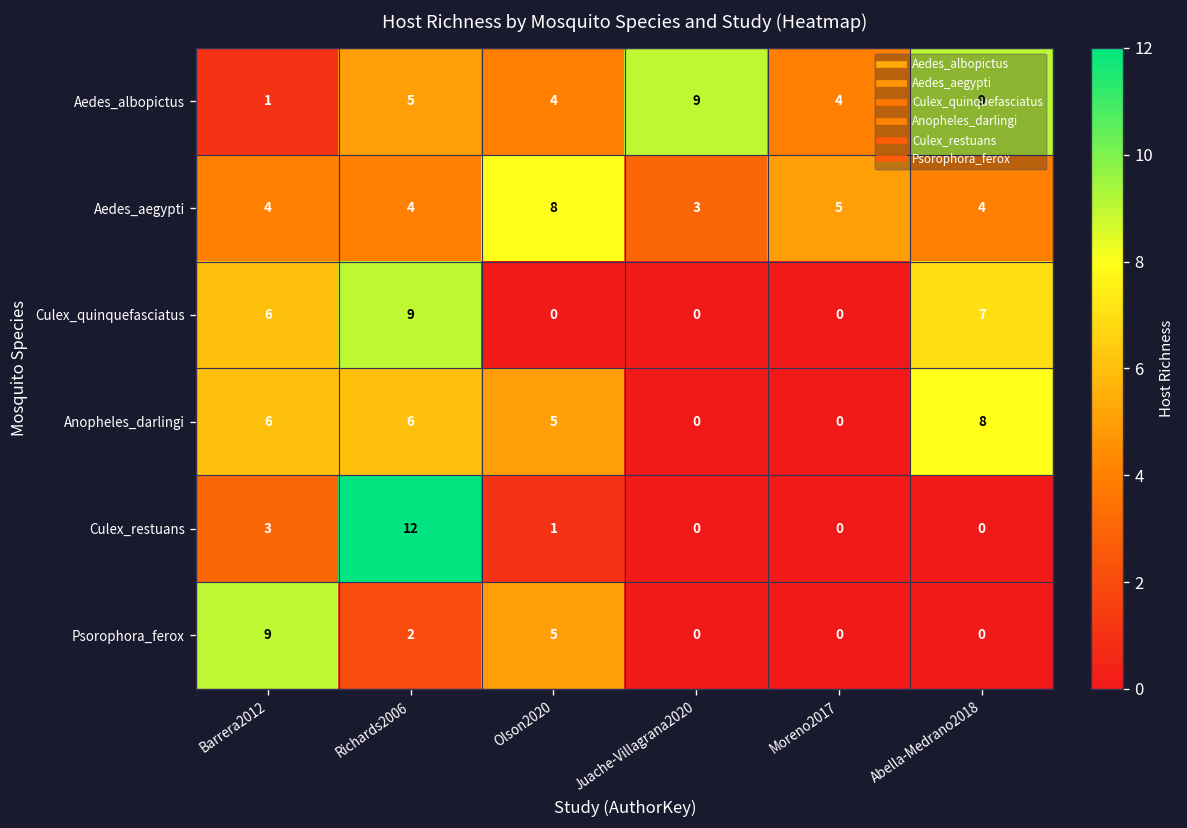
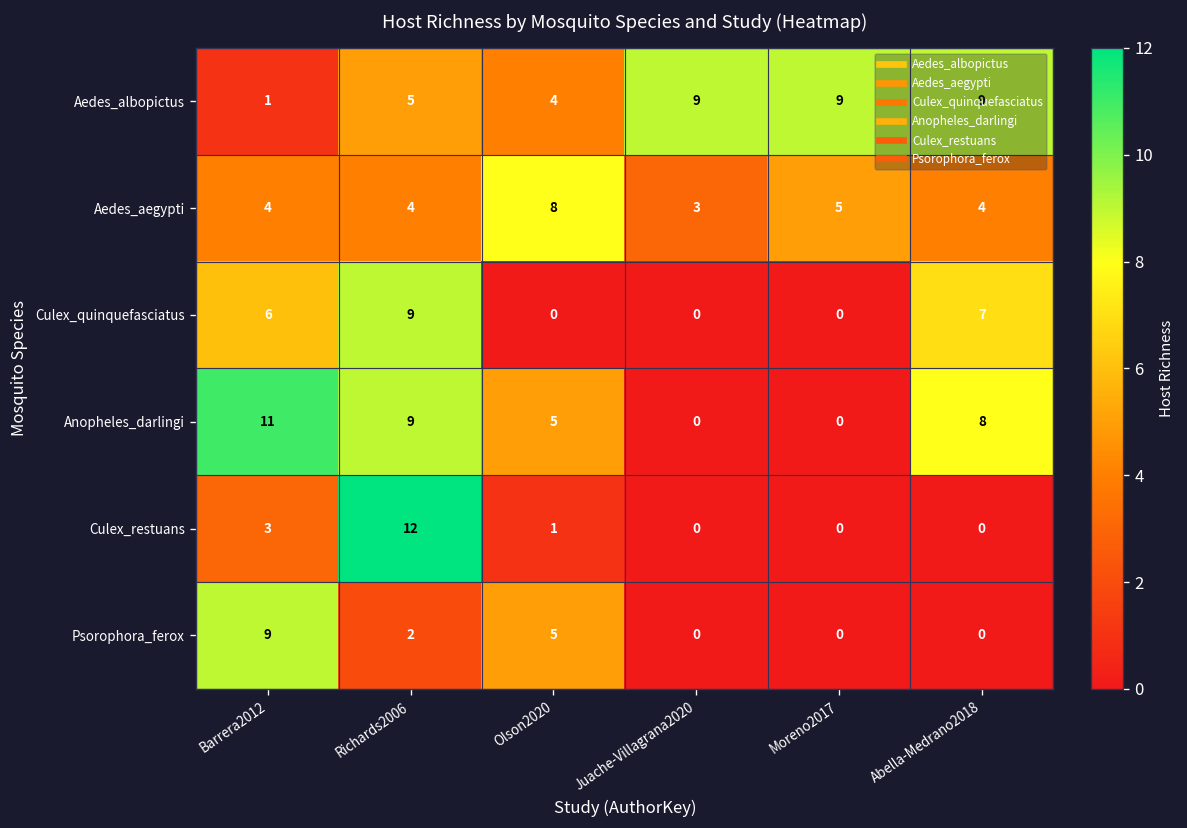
  {
    "Aedes_albopictus": {
      "Barrera2012": 1,
      "Richards2006": 5,
      "Olson2020": 4,
      "Juache-Villagrana2020": 9,
-     "Moreno2017": 4
+     "Moreno2017": 9
    },
    "Aedes_aegypti": {
      "Barrera2012": 4,
      "Richards2006": 4,
      "Olson2020": 8,
      "Juache-Villagrana2020": 3,
      "Moreno2017": 5,
      "Abella-Medrano2018": 4
    },
    "Culex_quinquefasciatus": {
      "Barrera2012": 6,
      "Richards2006": 9,
      "Olson2020": 0,
      "Juache-Villagrana2020": 0,
      "Moreno2017": 0,
      "Abella-Medrano2018": 7
    },
    "Anopheles_darlingi": {
-     "Barrera2012": 6,
-     "Richards2006": 6,
+     "Barrera2012": 11,
+     "Richards2006": 9,
      "Olson2020": 5,
      "Juache-Villagrana2020": 0,
      "Moreno2017": 0,
      "Abella-Medrano2018": 8
    },
    "Culex_restuans": {
      "Barrera2012": 3,
      "Richards2006": 12,
      "Olson2020": 1,
      "Juache-Villagrana2020": 0,
      "Moreno2017": 0,
      "Abella-Medrano2018": 0
    },
    "Psorophora_ferox": {
      "Barrera2012": 9,
      "Richards2006": 2,
      "Olson2020": 5,
      "Juache-Villagrana2020": 0,
      "Moreno2017": 0,
      "Abella-Medrano2018": 0
    }
  }
